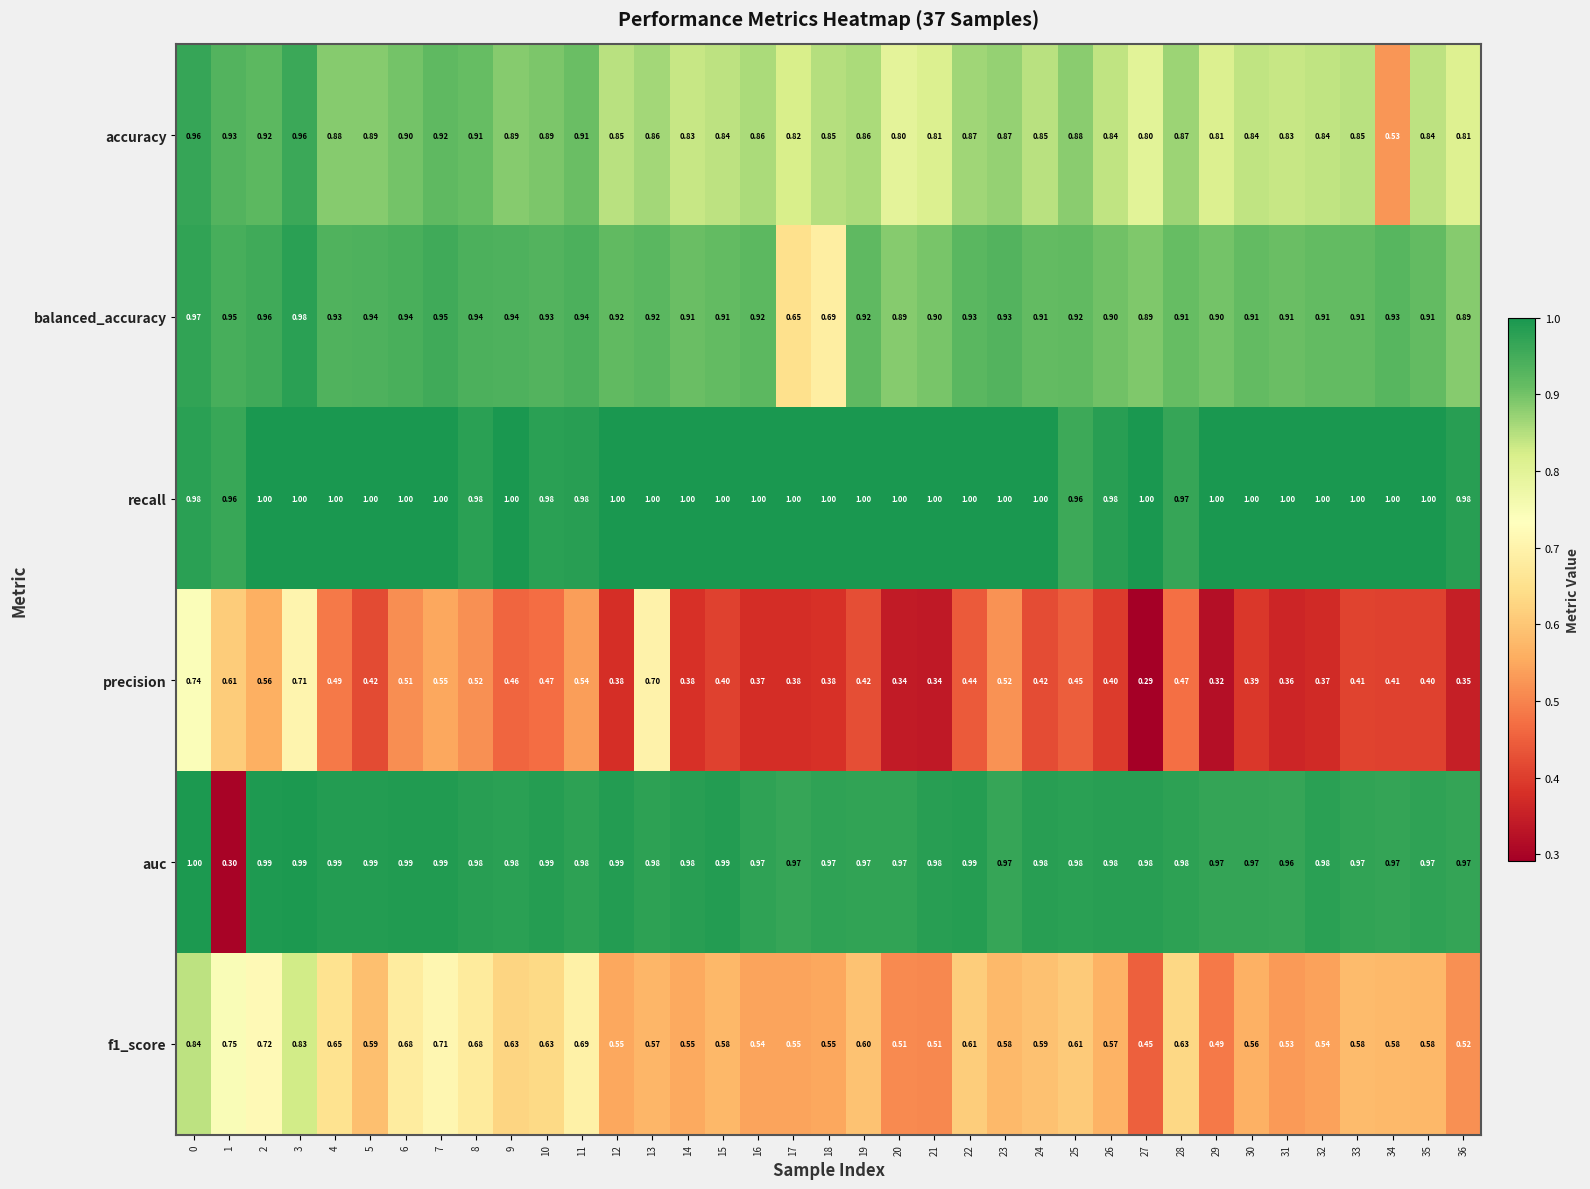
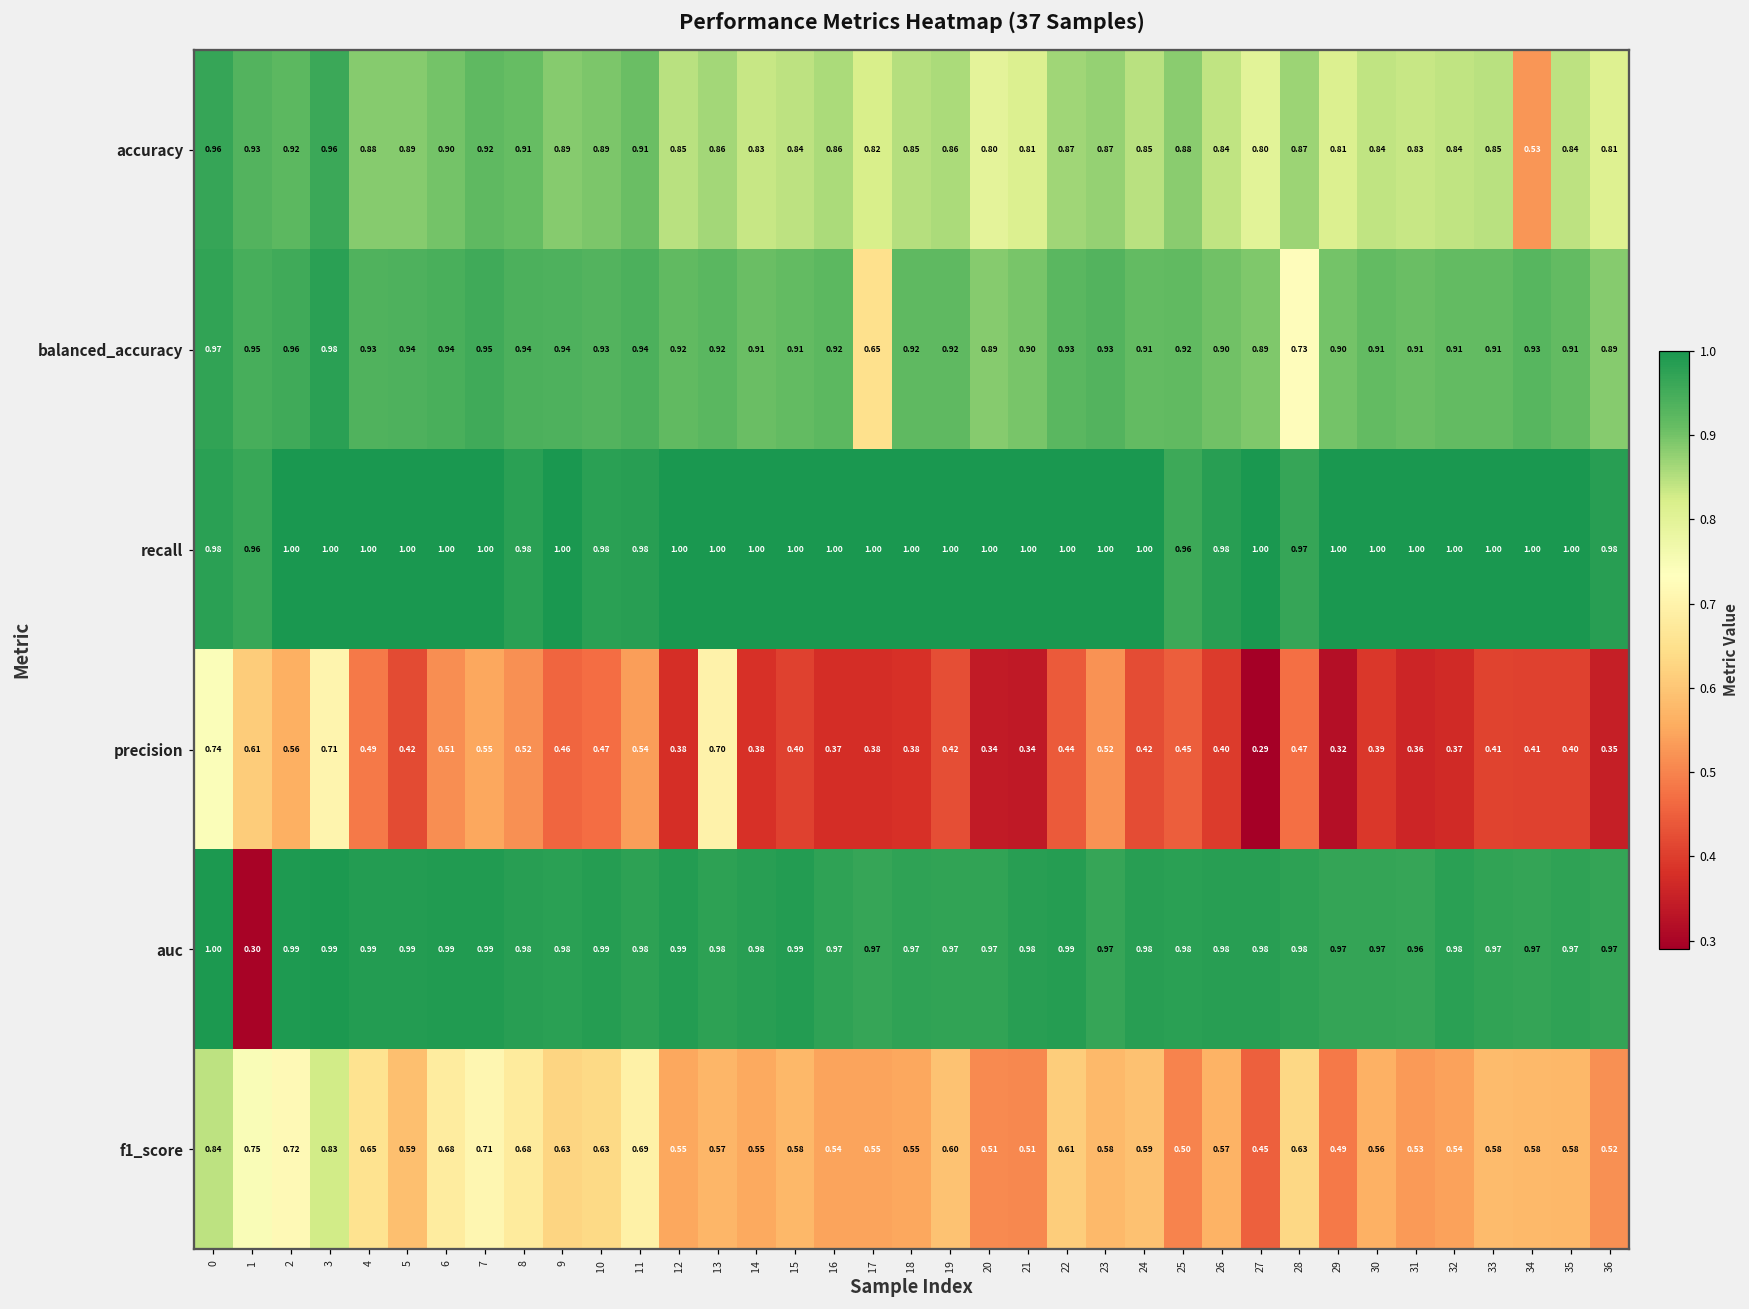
  {
    "balanced_accuracy": {
      "0": 0.97,
      "1": 0.95,
      "2": 0.96,
      "3": 0.98,
      "4": 0.93,
      "5": 0.94,
      "6": 0.94,
      "7": 0.95,
      "8": 0.94,
      "9": 0.94,
      "10": 0.93,
      "11": 0.94,
      "12": 0.92,
      "13": 0.92,
      "14": 0.91,
      "15": 0.91,
      "16": 0.92,
      "17": 0.65,
-     "18": 0.69,
+     "18": 0.92,
      "19": 0.92,
      "20": 0.89,
      "21": 0.90,
      "22": 0.93,
      "23": 0.93,
      "24": 0.91,
      "25": 0.92,
      "26": 0.90,
      "27": 0.89,
-     "28": 0.91,
+     "28": 0.73,
      "29": 0.90,
      "30": 0.91,
      "31": 0.91,
      "32": 0.91,
      "33": 0.91,
      "34": 0.93,
      "35": 0.91,
      "36": 0.89
    },
    "f1_score": {
      "0": 0.84,
      "1": 0.75,
      "2": 0.72,
      "3": 0.83,
      "4": 0.65,
      "5": 0.59,
      "6": 0.68,
      "7": 0.71,
      "8": 0.68,
      "9": 0.63,
      "10": 0.63,
      "11": 0.69,
      "12": 0.55,
      "13": 0.57,
      "14": 0.55,
      "15": 0.58,
      "16": 0.54,
      "17": 0.55,
      "18": 0.55,
      "19": 0.60,
      "20": 0.51,
      "21": 0.51,
      "22": 0.61,
      "23": 0.58,
      "24": 0.59,
-     "25": 0.61,
+     "25": 0.50,
      "26": 0.57,
      "27": 0.45,
      "28": 0.63,
      "29": 0.49,
      "30": 0.56,
      "31": 0.53,
      "32": 0.54,
      "33": 0.58,
      "34": 0.58,
      "35": 0.58,
      "36": 0.52
    }
  }
